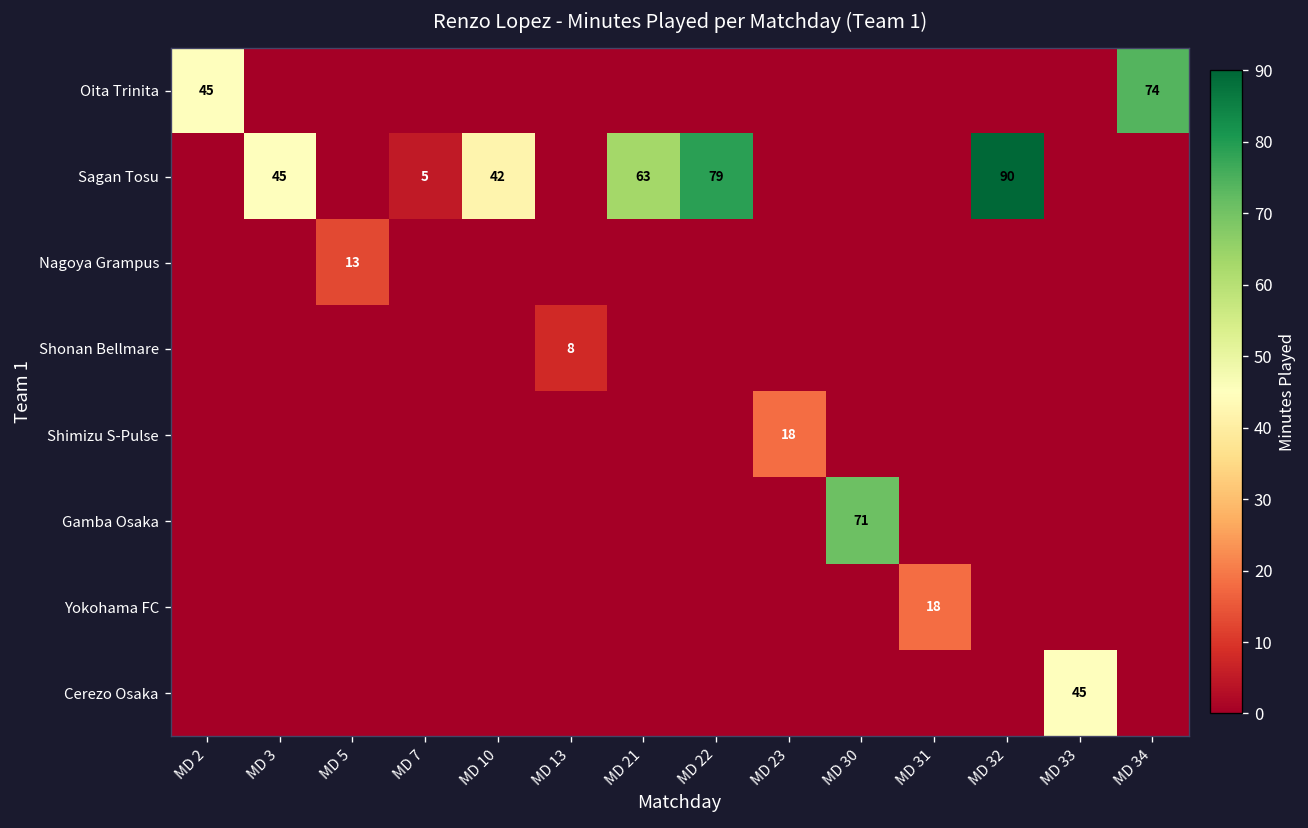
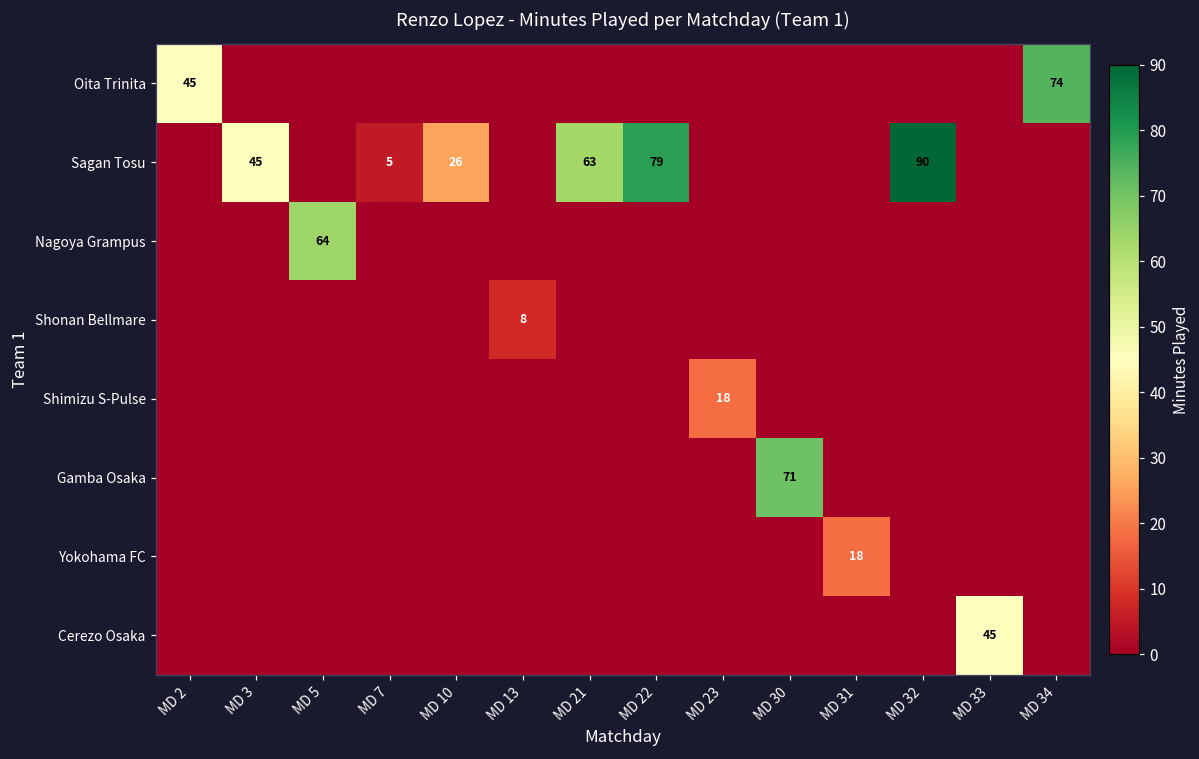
  {
    "Oita Trinita": {
      "MD 2": 45,
      "MD 34": 74
    },
    "Sagan Tosu": {
      "MD 3": 45,
      "MD 7": 5,
-     "MD 10": 42,
+     "MD 10": 26,
      "MD 21": 63,
      "MD 22": 79,
      "MD 32": 90
    },
    "Nagoya Grampus": {
-     "MD 5": 13
+     "MD 5": 64
    },
    "Shonan Bellmare": {
      "MD 13": 8
    },
    "Shimizu S-Pulse": {
      "MD 23": 18
    },
    "Gamba Osaka": {
      "MD 30": 71
    },
    "Yokohama FC": {
      "MD 31": 18
    },
    "Cerezo Osaka": {
      "MD 33": 45
    }
  }
